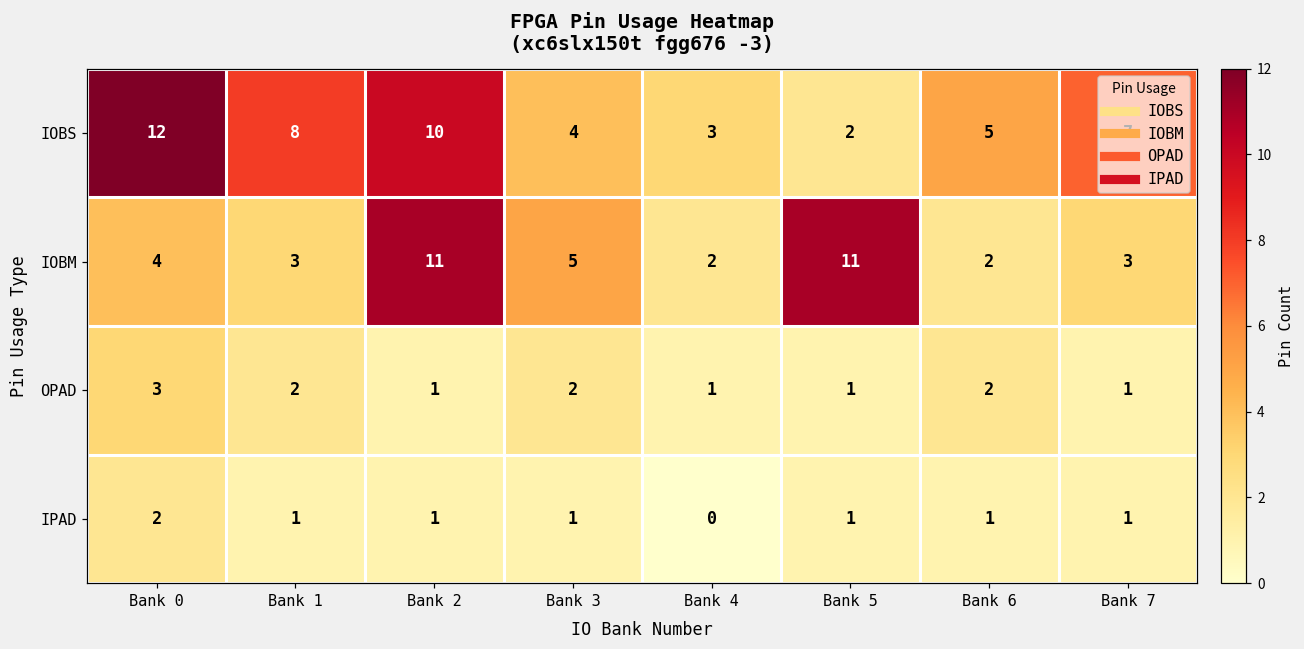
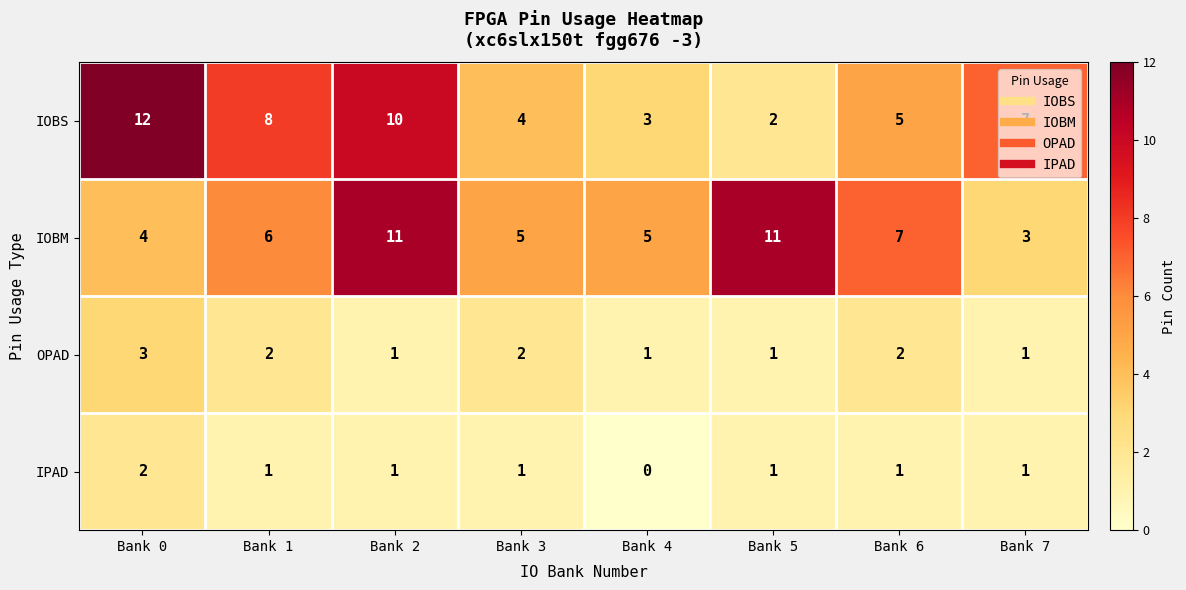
  {
    "IOBS": {
      "Bank 0": 12,
      "Bank 1": 8,
      "Bank 2": 10,
      "Bank 3": 4,
      "Bank 4": 3,
      "Bank 5": 2,
      "Bank 6": 5
    },
    "IOBM": {
      "Bank 0": 4,
-     "Bank 1": 3,
+     "Bank 1": 6,
      "Bank 2": 11,
      "Bank 3": 5,
-     "Bank 4": 2,
+     "Bank 4": 5,
      "Bank 5": 11,
-     "Bank 6": 2,
+     "Bank 6": 7,
      "Bank 7": 3
    },
    "OPAD": {
      "Bank 0": 3,
      "Bank 1": 2,
      "Bank 2": 1,
      "Bank 3": 2,
      "Bank 4": 1,
      "Bank 5": 1,
      "Bank 6": 2,
      "Bank 7": 1
    },
    "IPAD": {
      "Bank 0": 2,
      "Bank 1": 1,
      "Bank 2": 1,
      "Bank 3": 1,
      "Bank 4": 0,
      "Bank 5": 1,
      "Bank 6": 1,
      "Bank 7": 1
    }
  }
